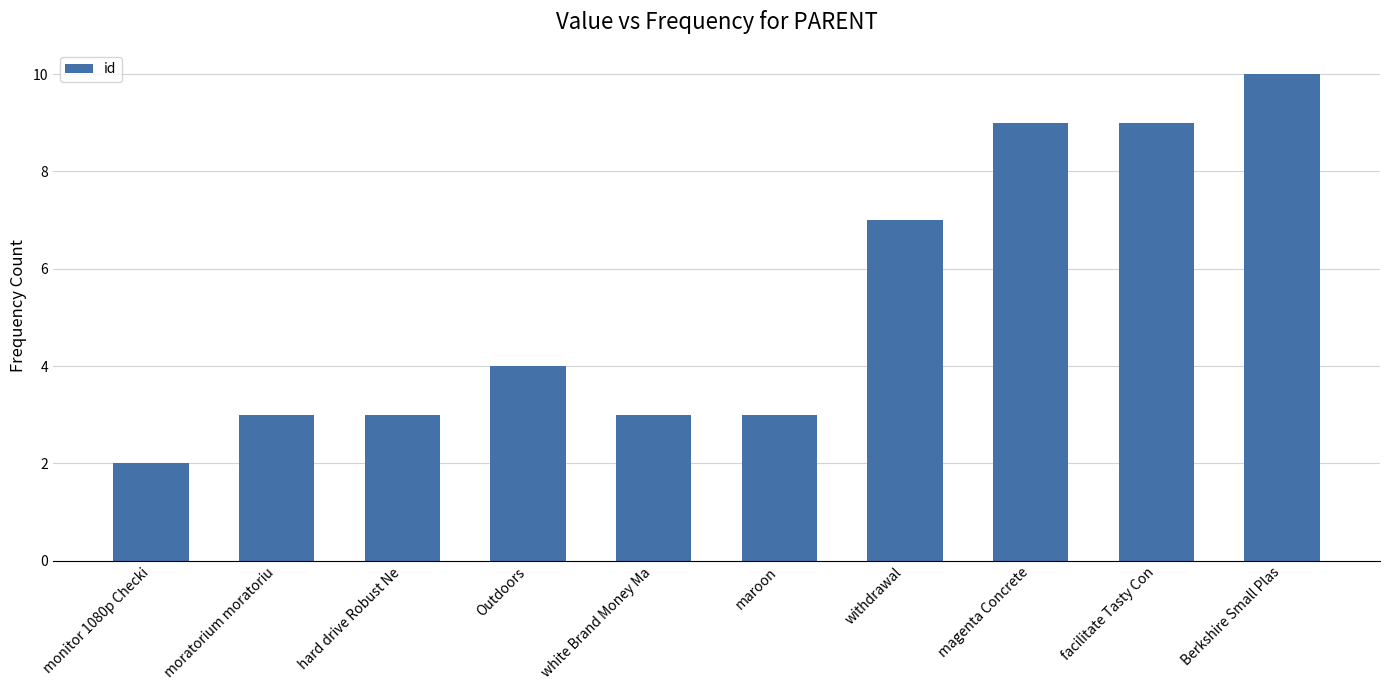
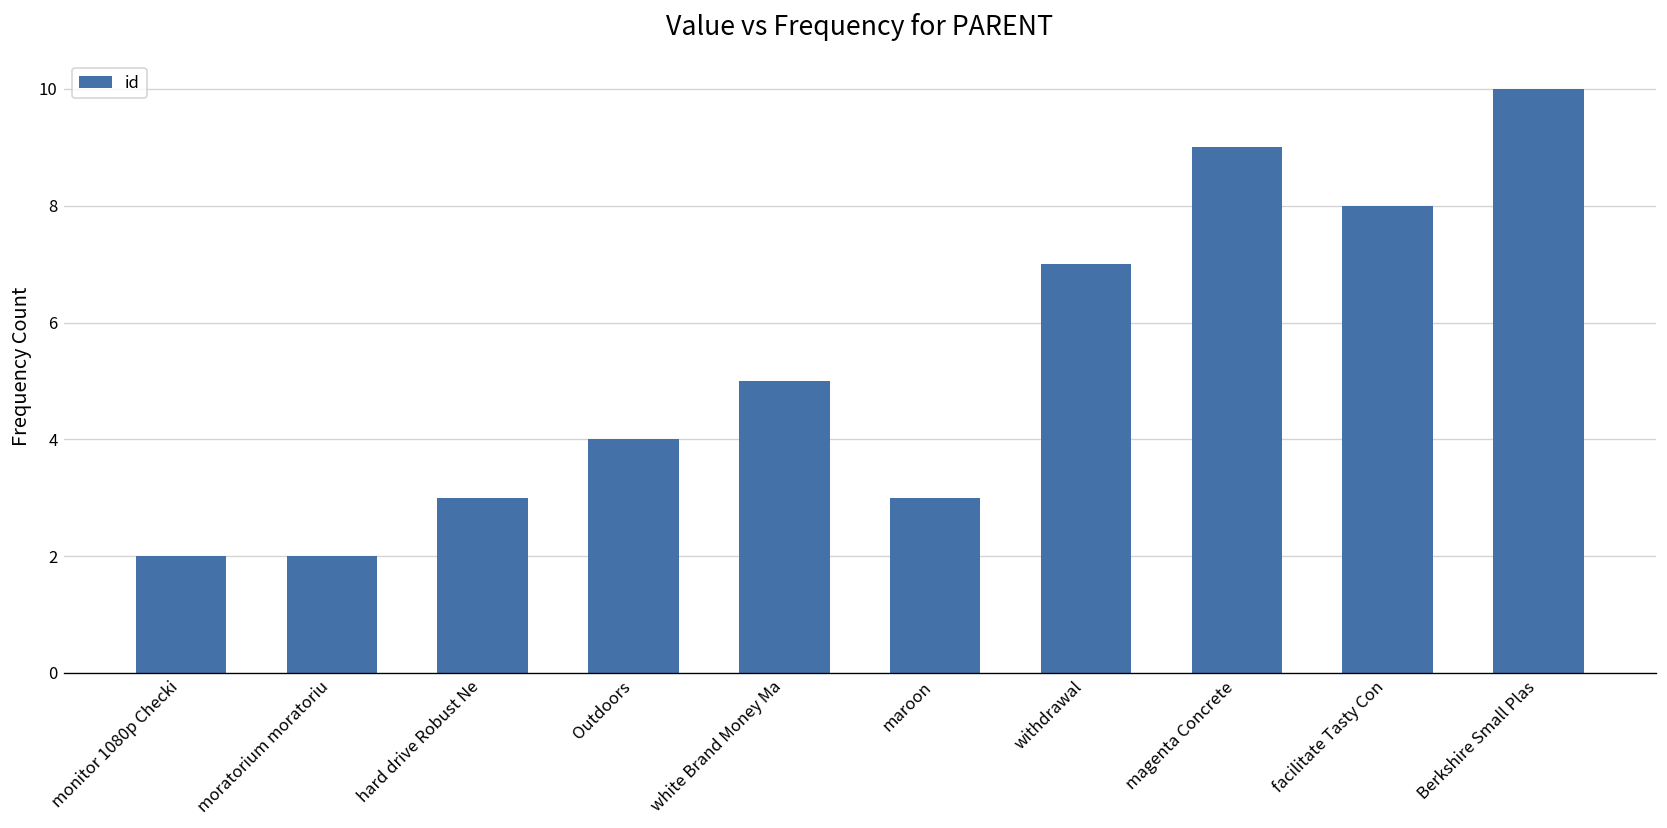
  {
    "monitor 1080p Checki": 2,
-   "moratorium moratoriu": 3,
+   "moratorium moratoriu": 2,
    "hard drive Robust Ne": 3,
    "Outdoors": 4,
-   "white Brand Money Ma": 3,
+   "white Brand Money Ma": 5,
    "maroon": 3,
    "withdrawal": 7,
    "magenta Concrete": 9,
-   "facilitate Tasty Con": 9,
+   "facilitate Tasty Con": 8,
    "Berkshire Small Plas": 10
  }
